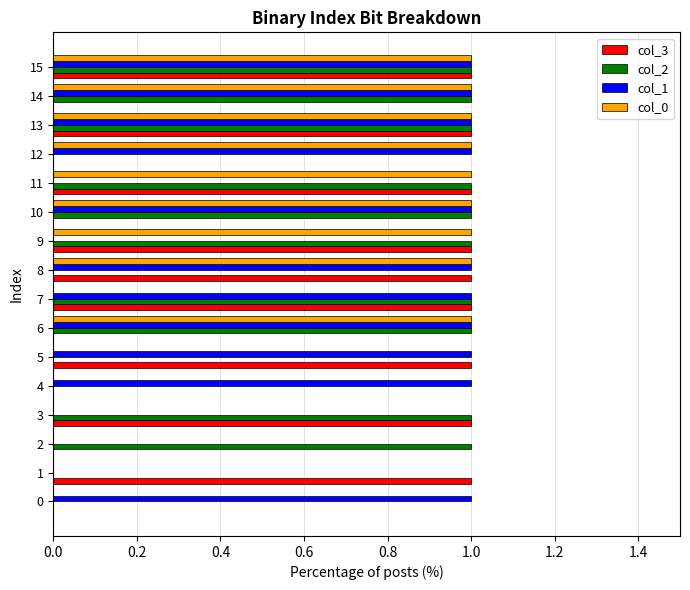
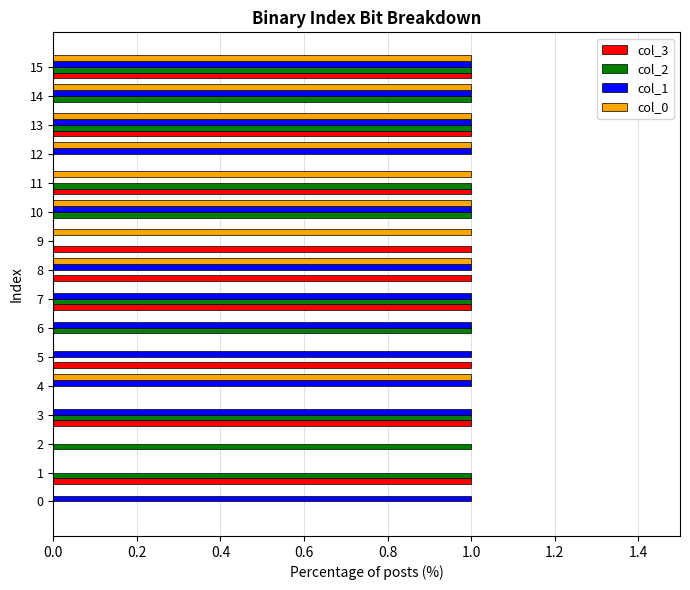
  {
    "col_3": {
      "15": 1,
      "14": 0,
      "13": 1,
      "12": 0,
      "11": 1,
      "10": 0,
      "9": 1,
      "8": 1,
      "7": 1,
      "6": 0,
      "5": 1,
      "4": 0,
      "3": 1,
      "2": 0,
      "1": 1,
      "0": 0
    },
    "col_2": {
      "15": 1,
      "14": 1,
      "13": 1,
      "12": 0,
      "11": 1,
      "10": 1,
-     "9": 1,
+     "9": 0,
      "8": 0,
      "7": 1,
      "6": 1,
      "5": 0,
      "4": 0,
      "3": 1,
      "2": 1,
-     "1": 0,
+     "1": 1,
      "0": 0
    },
    "col_1": {
      "15": 1,
      "14": 1,
      "13": 1,
      "12": 1,
      "11": 0,
      "10": 1,
      "9": 0,
      "8": 1,
      "7": 1,
      "6": 1,
      "5": 1,
      "4": 1,
-     "3": 0,
+     "3": 1,
      "2": 0,
      "1": 0,
      "0": 1
    },
    "col_0": {
      "15": 1,
      "14": 1,
      "13": 1,
      "12": 1,
      "11": 1,
      "10": 1,
      "9": 1,
      "8": 1,
      "7": 0,
-     "6": 1,
+     "6": 0,
      "5": 0,
-     "4": 0,
+     "4": 1,
      "3": 0,
      "2": 0,
      "1": 0,
      "0": 0
    }
  }
